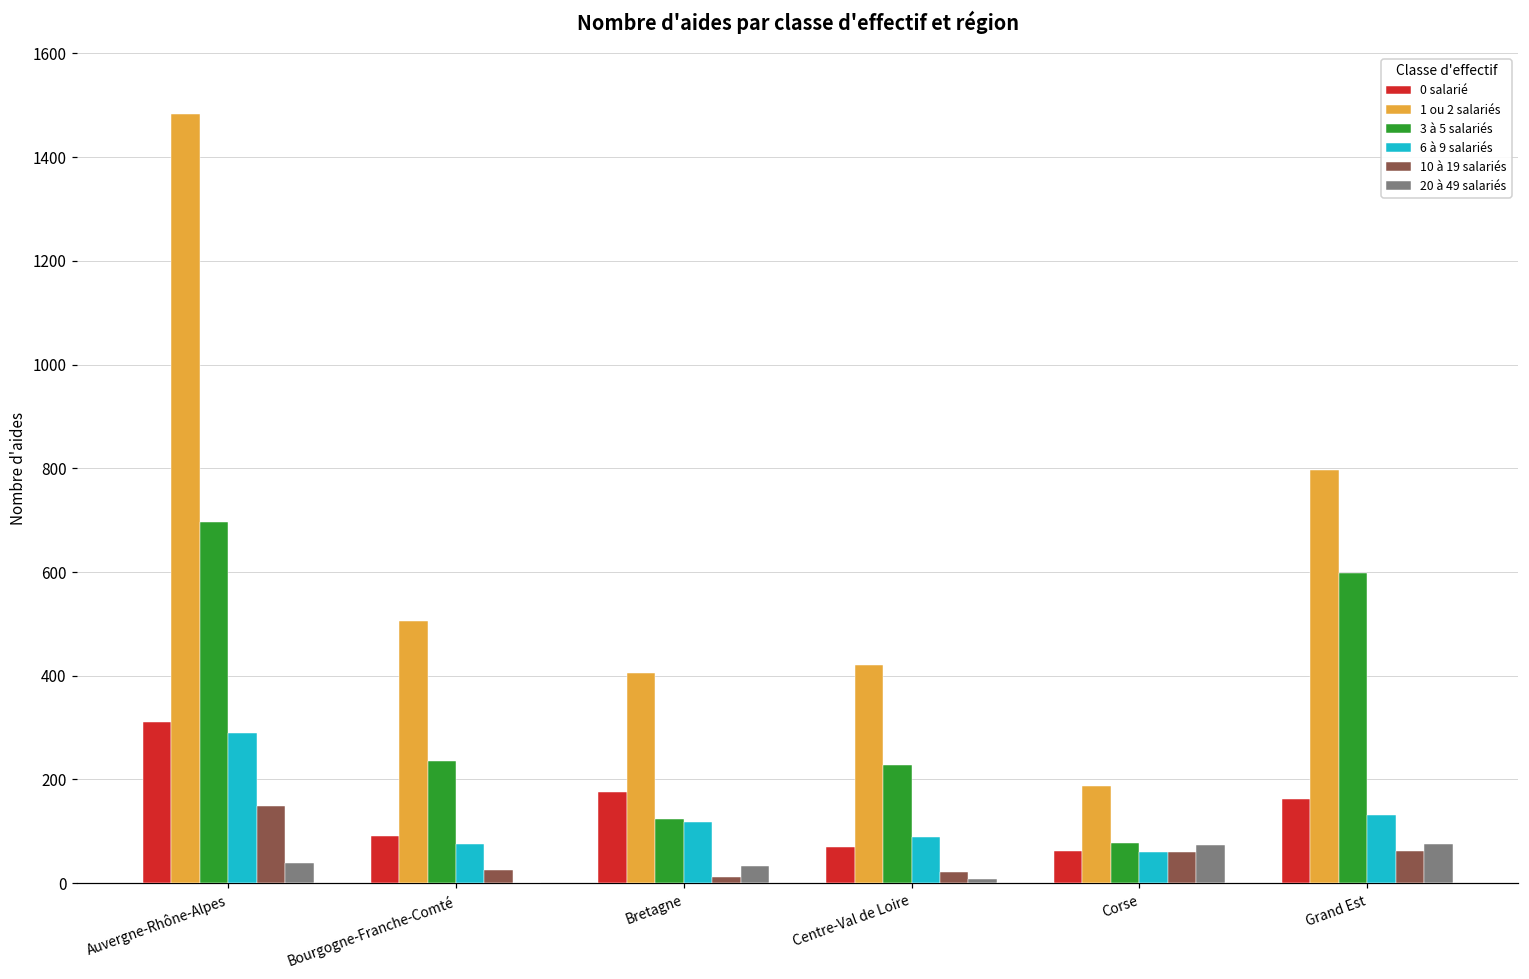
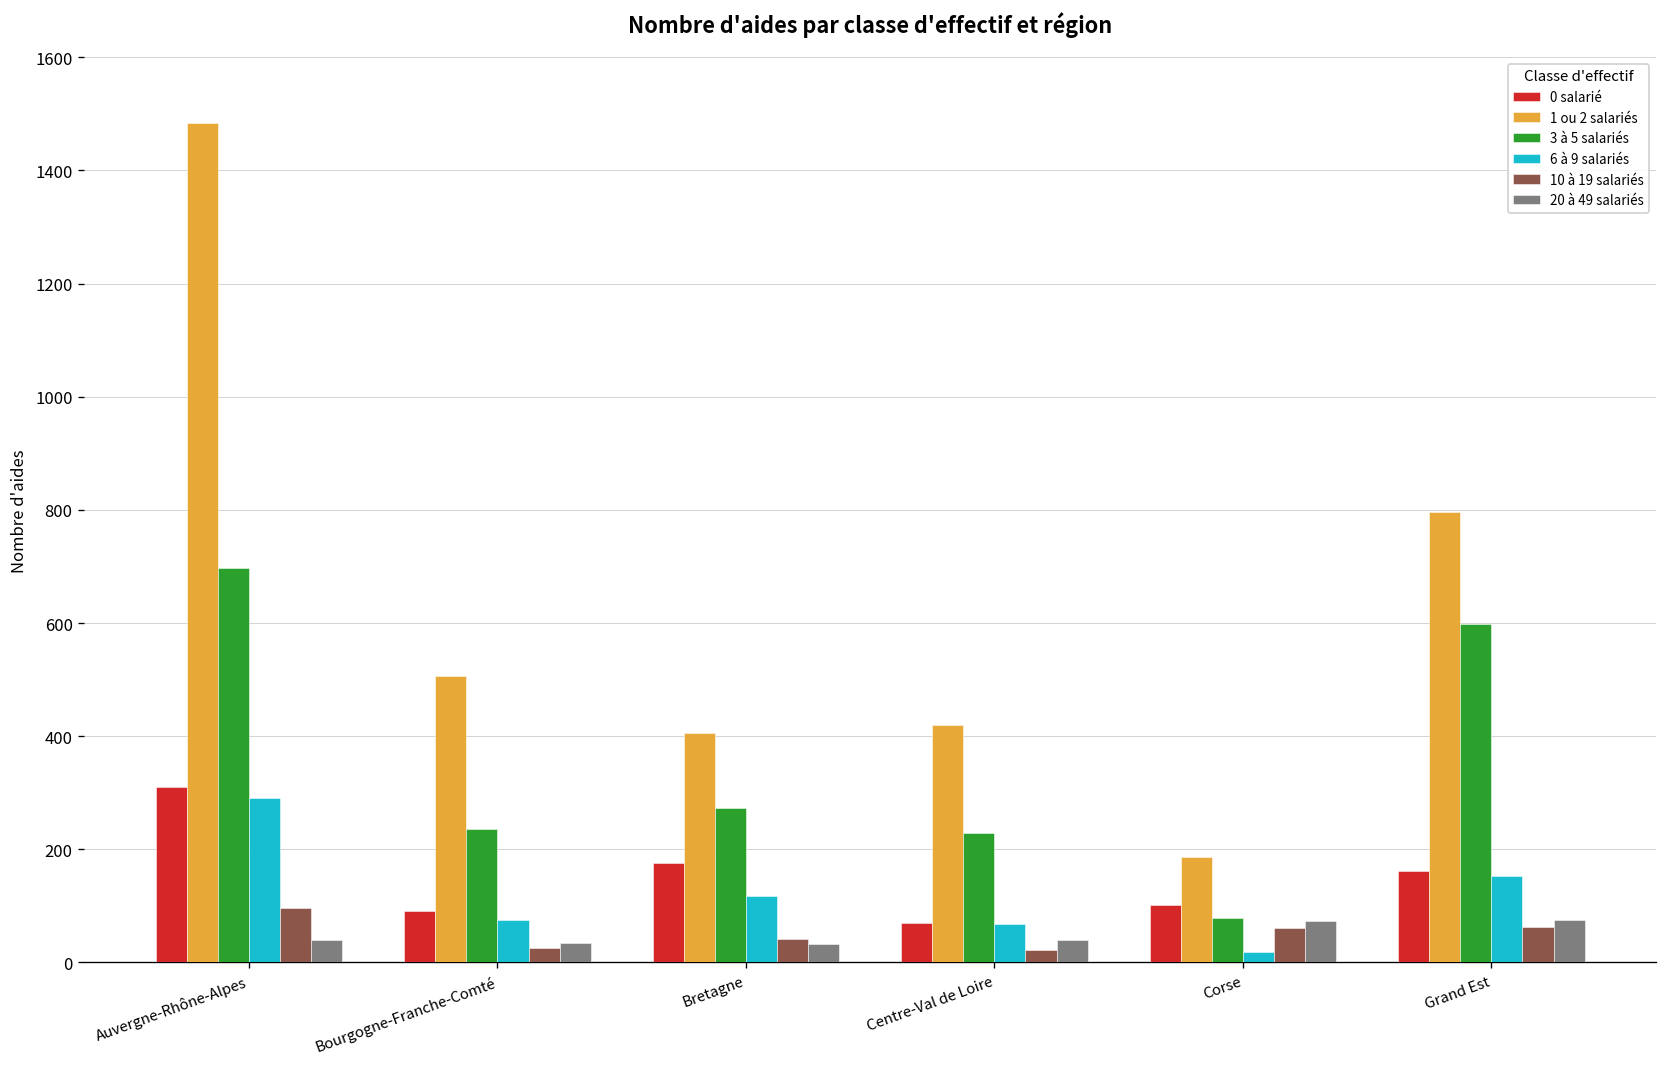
  {
    "0 salarié": {
      "Auvergne-Rhône-Alpes": 310,
      "Bourgogne-Franche-Comté": 90,
      "Bretagne": 180,
      "Centre-Val de Loire": 70,
-     "Corse": 60,
+     "Corse": 100,
      "Grand Est": 160
    },
    "1 ou 2 salariés": {
      "Auvergne-Rhône-Alpes": 1480,
      "Bourgogne-Franche-Comté": 510,
      "Bretagne": 410,
      "Centre-Val de Loire": 420,
      "Corse": 190,
      "Grand Est": 800
    },
    "3 à 5 salariés": {
      "Auvergne-Rhône-Alpes": 700,
      "Bourgogne-Franche-Comté": 240,
-     "Bretagne": 120,
+     "Bretagne": 270,
      "Centre-Val de Loire": 230,
      "Corse": 80,
      "Grand Est": 600
    },
    "6 à 9 salariés": {
      "Auvergne-Rhône-Alpes": 290,
      "Bourgogne-Franche-Comté": 80,
      "Bretagne": 120,
-     "Centre-Val de Loire": 90,
-     "Corse": 60,
-     "Grand Est": 130
+     "Centre-Val de Loire": 70,
+     "Corse": 20,
+     "Grand Est": 150
    },
    "10 à 19 salariés": {
-     "Auvergne-Rhône-Alpes": 150,
+     "Auvergne-Rhône-Alpes": 100,
      "Bourgogne-Franche-Comté": 30,
-     "Bretagne": 10,
+     "Bretagne": 40,
      "Centre-Val de Loire": 20,
      "Corse": 60,
      "Grand Est": 60
    },
    "20 à 49 salariés": {
      "Auvergne-Rhône-Alpes": 40,
-     "Bourgogne-Franche-Comté": 0,
+     "Bourgogne-Franche-Comté": 40,
      "Bretagne": 30,
-     "Centre-Val de Loire": 10,
+     "Centre-Val de Loire": 40,
      "Corse": 70,
      "Grand Est": 80
    }
  }
